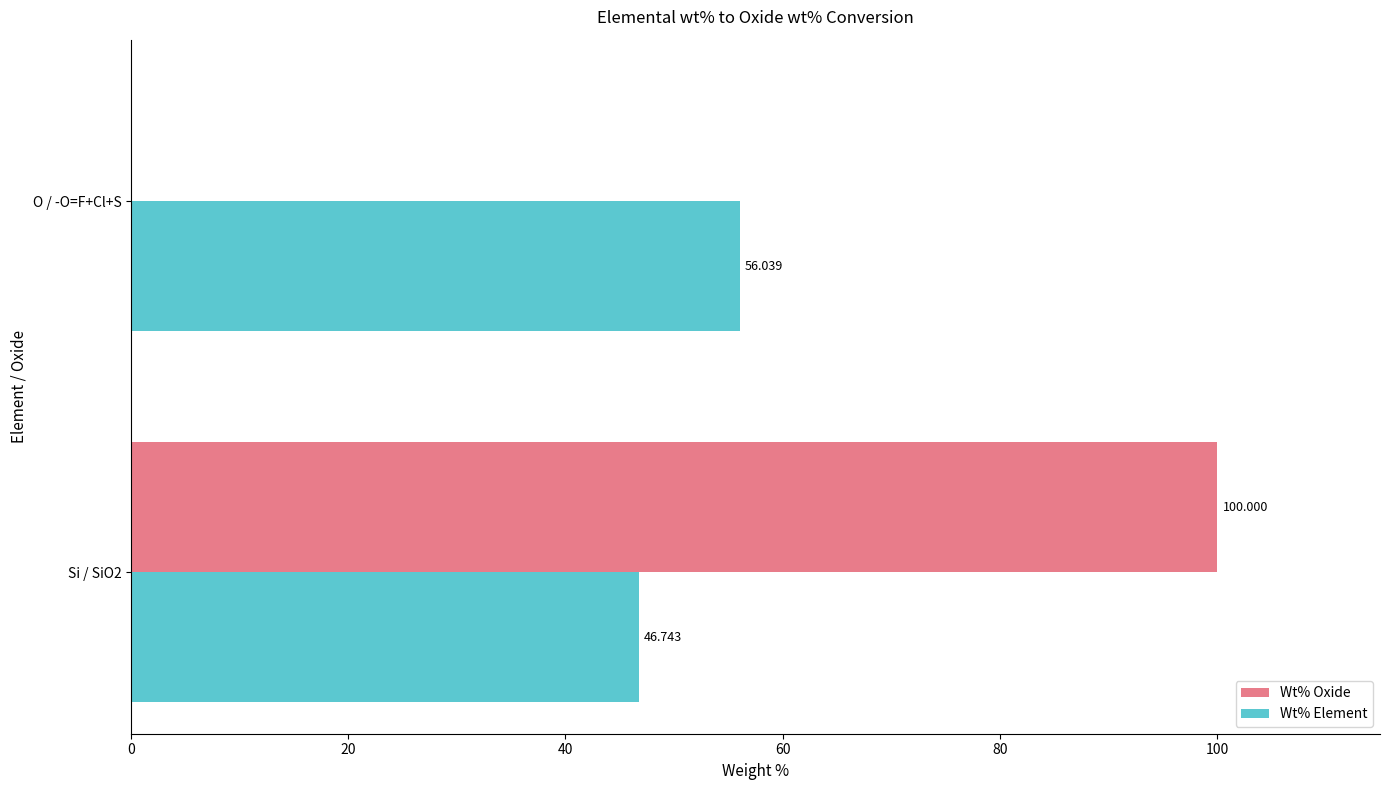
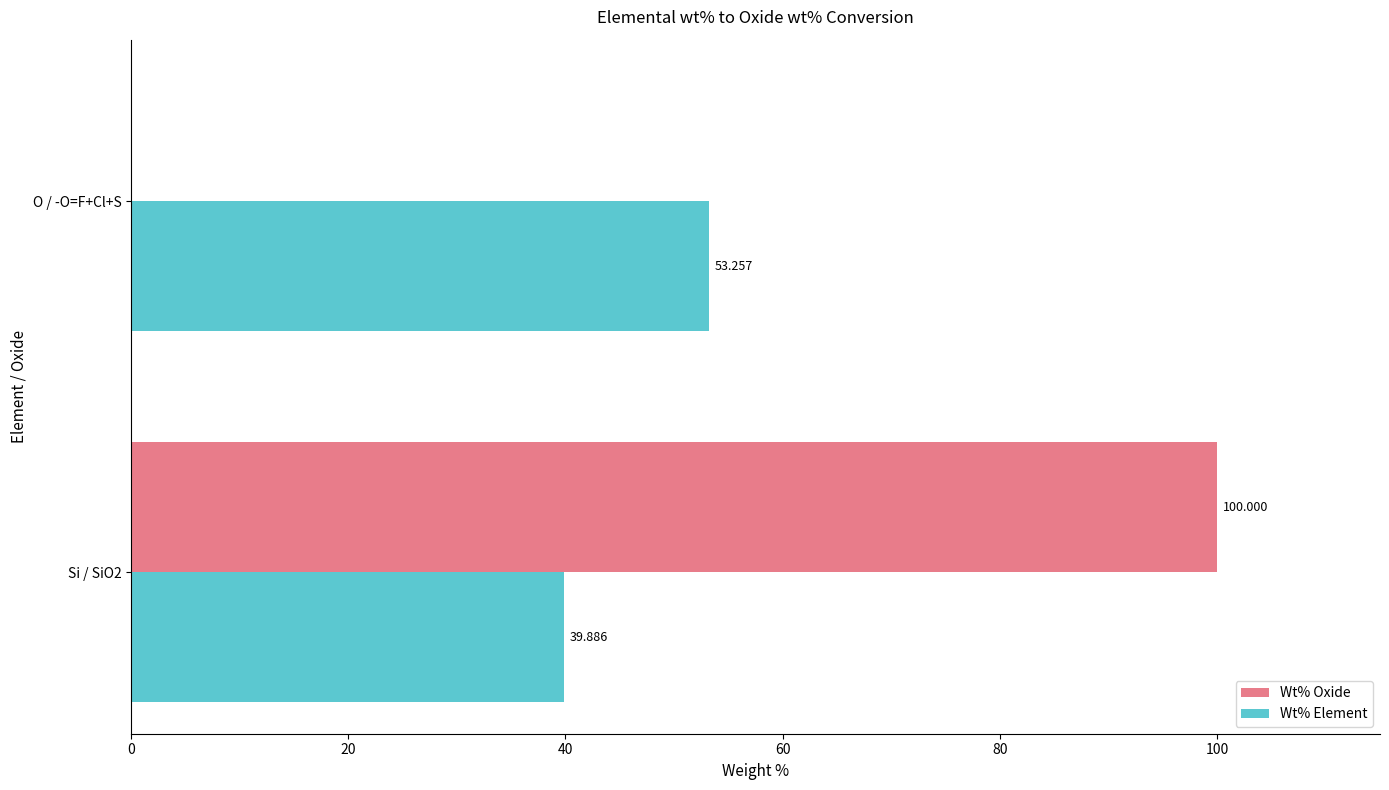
  {
    "Wt% Oxide": {
      "Si / SiO2": 100.000
    },
    "Wt% Element": {
-     "O / -O=F+Cl+S": 56.039,
-     "Si / SiO2": 46.743
+     "O / -O=F+Cl+S": 53.257,
+     "Si / SiO2": 39.886
    }
  }
